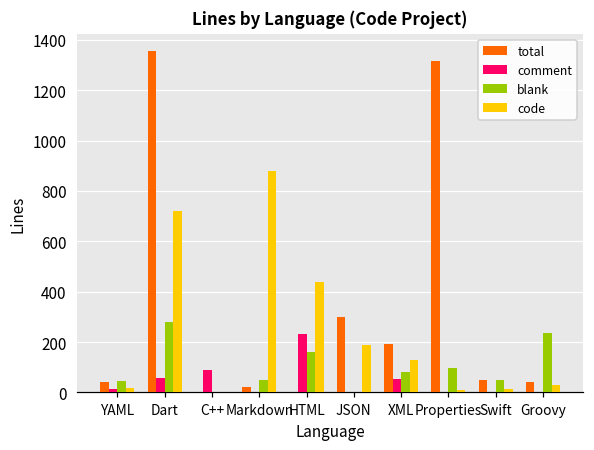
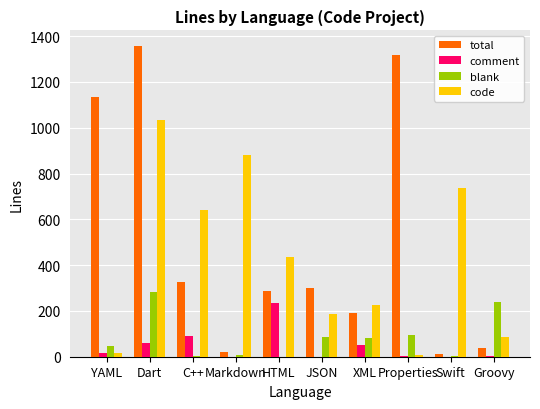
  {
    "total": {
-     "YAML": 40,
+     "YAML": 1130,
      "Dart": 1360,
-     "C++": 0,
+     "C++": 330,
      "Markdown": 20,
-     "HTML": 0,
+     "HTML": 290,
      "JSON": 300,
      "XML": 190,
      "Properties": 1320,
-     "Swift": 50,
+     "Swift": 10,
      "Groovy": 40
    },
    "comment": {
      "YAML": 20,
      "Dart": 60,
      "C++": 90,
      "Markdown": 0,
      "HTML": 230,
      "JSON": 0,
      "XML": 50,
      "Swift": 0
    },
    "blank": {
      "YAML": 50,
      "Dart": 280,
-     "Markdown": 50,
-     "HTML": 160,
-     "JSON": 0,
+     "Markdown": 10,
+     "HTML": 0,
+     "JSON": 90,
      "XML": 80,
      "Properties": 100,
-     "Swift": 50,
+     "Swift": 0,
      "Groovy": 240
    },
    "code": {
      "YAML": 20,
-     "Dart": 720,
-     "C++": 0,
+     "Dart": 1030,
+     "C++": 640,
      "Markdown": 880,
      "HTML": 440,
      "JSON": 190,
-     "XML": 130,
-     "Swift": 10,
-     "Groovy": 30
+     "XML": 230,
+     "Swift": 740,
+     "Groovy": 90
    }
  }
